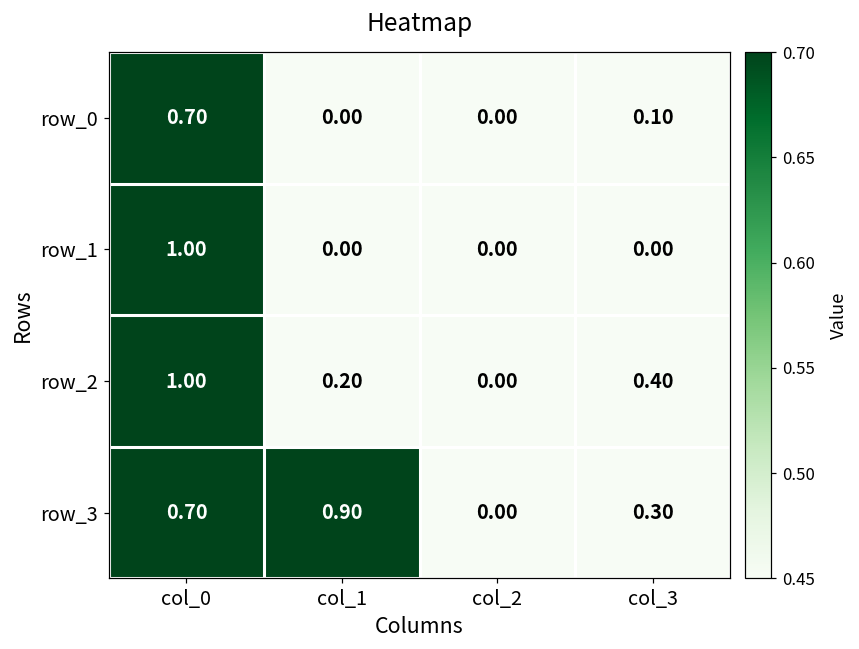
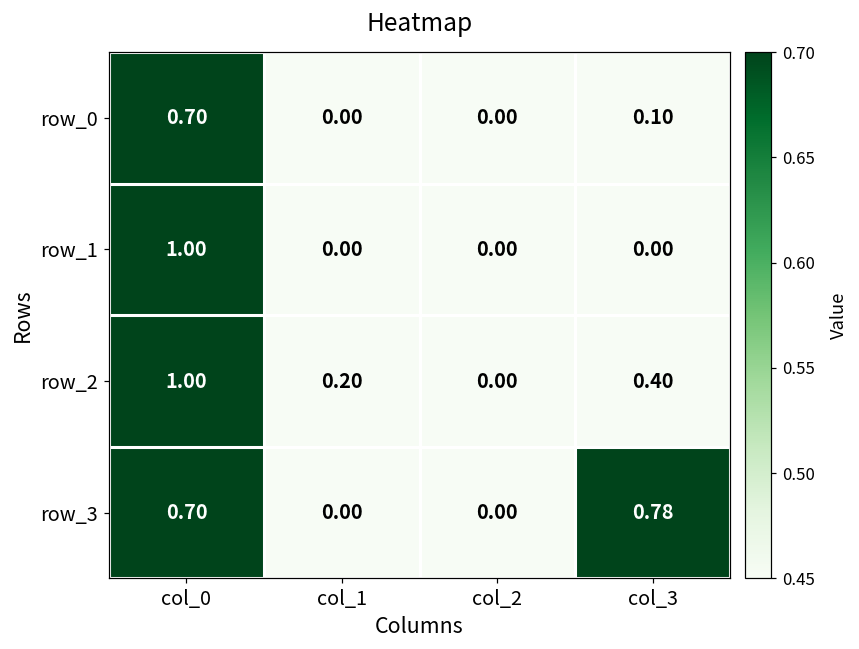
  {
    "row_0": {
      "col_0": 0.70,
      "col_1": 0.00,
      "col_2": 0.00,
      "col_3": 0.10
    },
    "row_1": {
      "col_0": 1.00,
      "col_1": 0.00,
      "col_2": 0.00,
      "col_3": 0.00
    },
    "row_2": {
      "col_0": 1.00,
      "col_1": 0.20,
      "col_2": 0.00,
      "col_3": 0.40
    },
    "row_3": {
      "col_0": 0.70,
-     "col_1": 0.90,
+     "col_1": 0.00,
      "col_2": 0.00,
-     "col_3": 0.30
+     "col_3": 0.78
    }
  }
